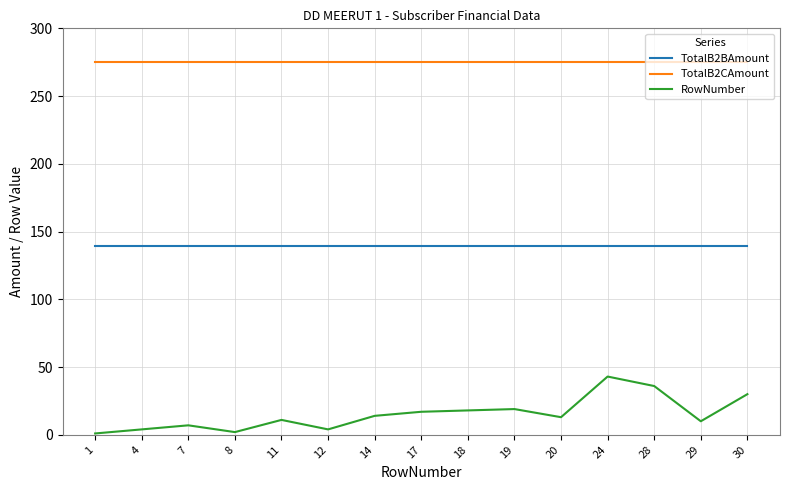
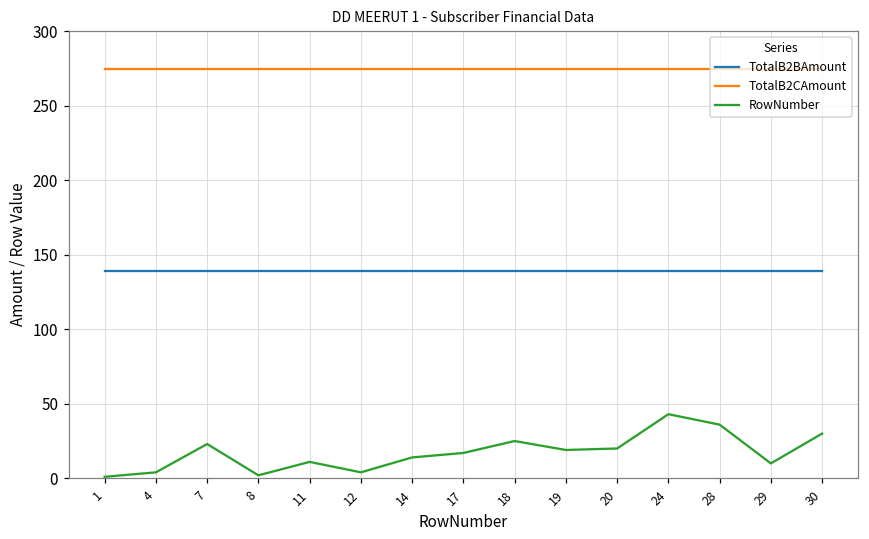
  {
    "TotalB2BAmount": {
      "1": 139,
      "4": 139,
      "7": 139,
      "8": 139,
      "11": 139,
      "12": 139,
      "14": 139,
      "17": 139,
      "18": 139,
      "19": 139,
      "20": 139,
      "24": 139,
      "28": 139,
      "29": 139,
      "30": 139
    },
    "TotalB2CAmount": {
      "1": 275,
      "4": 275,
      "7": 275,
      "8": 275,
      "11": 275,
      "12": 275,
      "14": 275,
      "17": 275,
      "18": 275,
      "19": 275,
      "20": 275,
      "24": 275
    },
    "RowNumber": {
      "1": 1,
      "4": 4,
-     "7": 7,
+     "7": 23,
      "8": 2,
      "11": 11,
      "12": 4,
      "14": 14,
      "17": 17,
-     "18": 18,
+     "18": 25,
      "19": 19,
-     "20": 13,
+     "20": 20,
      "24": 43,
      "28": 36,
      "29": 10,
      "30": 30
    }
  }
